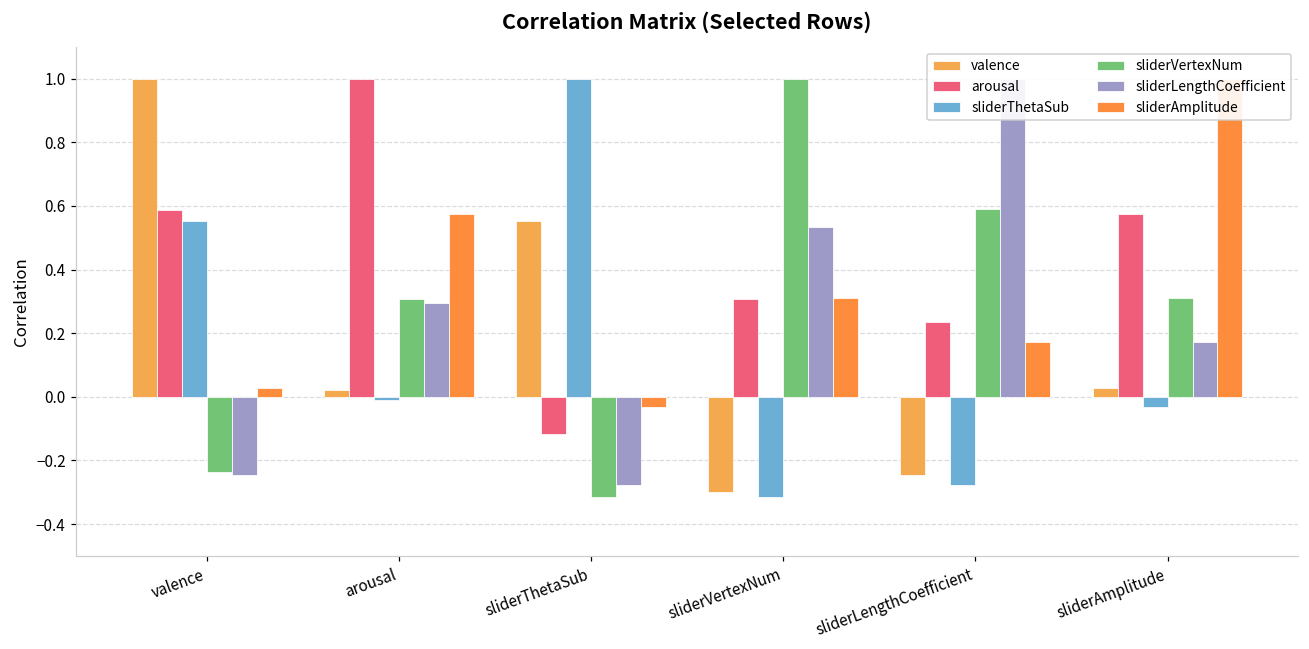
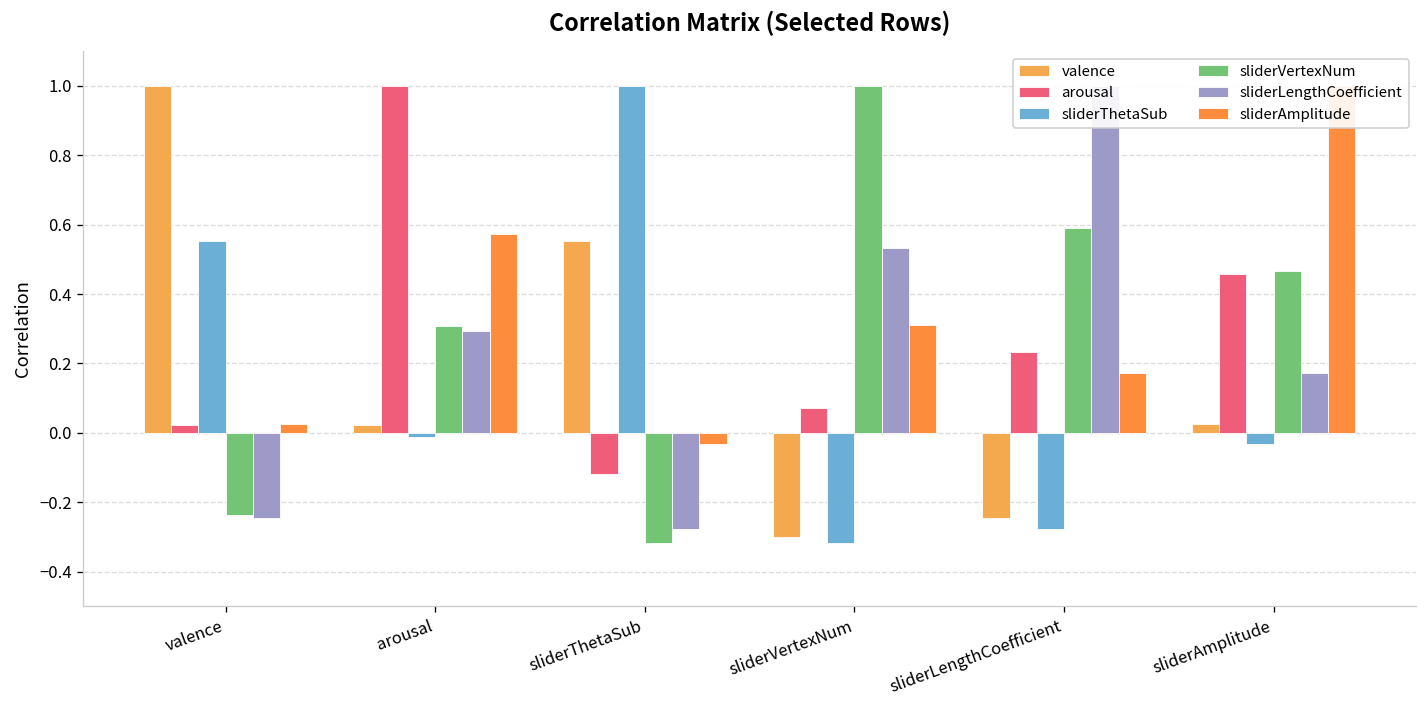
  {
    "arousal": {
-     "valence": 0.59,
+     "valence": 0.02,
      "arousal": 1.00,
      "sliderThetaSub": -0.12,
-     "sliderVertexNum": 0.31,
+     "sliderVertexNum": 0.07,
      "sliderLengthCoefficient": 0.23,
-     "sliderAmplitude": 0.57
+     "sliderAmplitude": 0.46
    },
    "sliderVertexNum": {
      "valence": -0.24,
      "arousal": 0.31,
      "sliderThetaSub": -0.32,
      "sliderVertexNum": 1.00,
      "sliderLengthCoefficient": 0.59,
-     "sliderAmplitude": 0.31
+     "sliderAmplitude": 0.47
    }
  }
